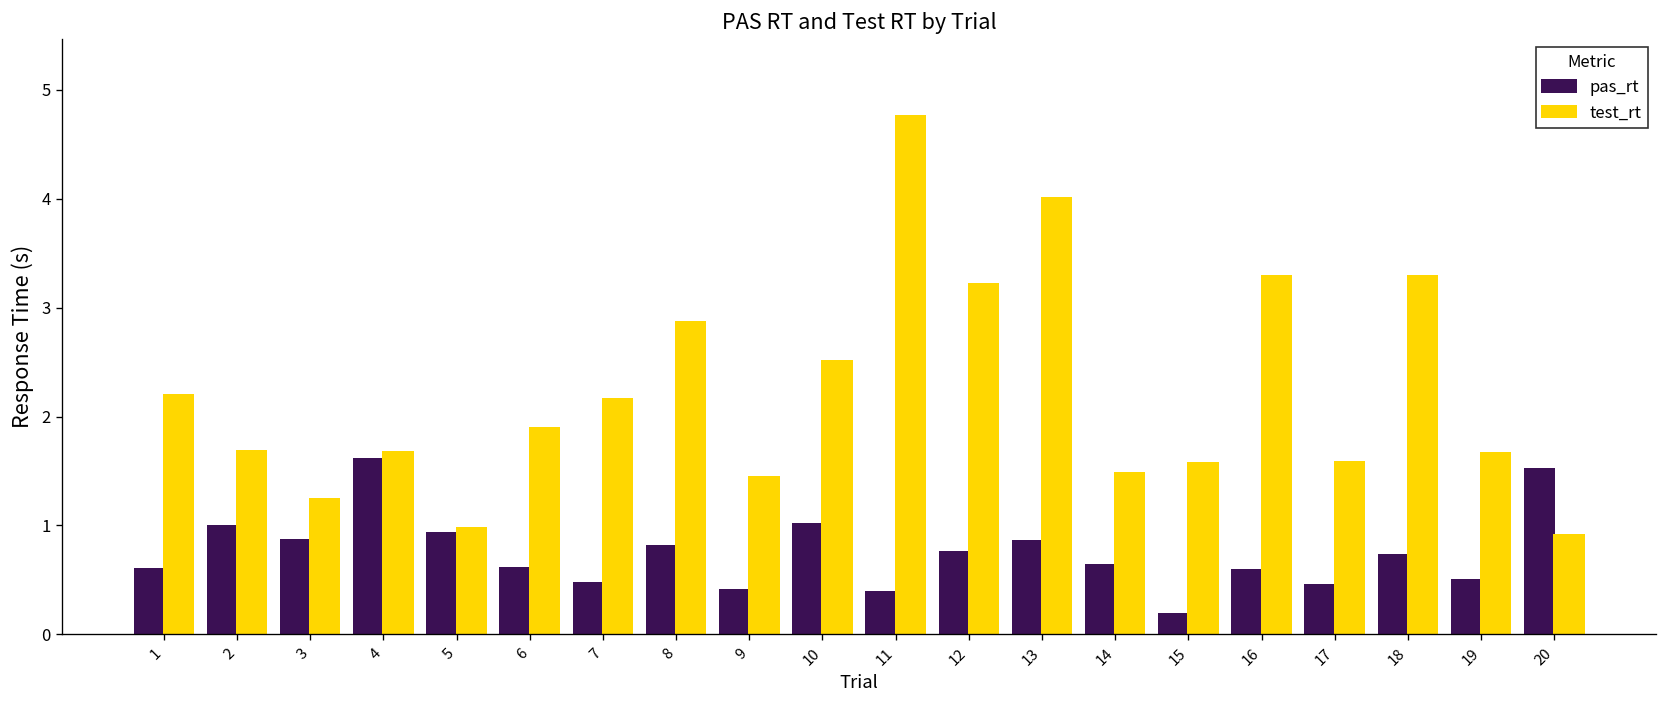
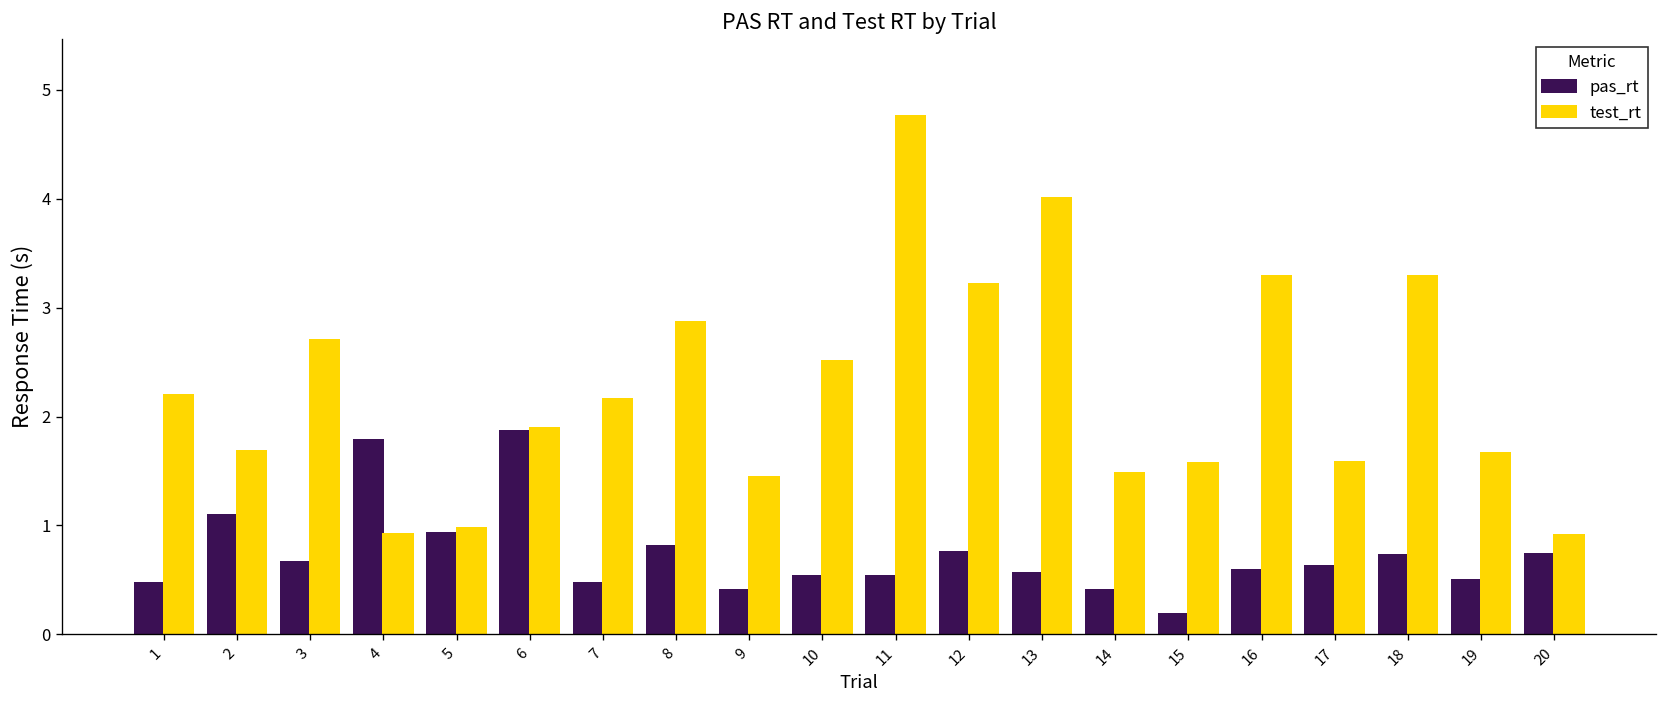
  {
    "pas_rt": {
-     "1": 0.6,
-     "2": 1.0,
-     "3": 0.9,
-     "4": 1.6,
+     "1": 0.5,
+     "2": 1.1,
+     "3": 0.7,
+     "4": 1.8,
      "5": 0.9,
-     "6": 0.6,
+     "6": 1.9,
      "7": 0.5,
      "8": 0.8,
      "9": 0.4,
-     "10": 1.0,
-     "11": 0.4,
+     "10": 0.5,
+     "11": 0.5,
      "12": 0.8,
-     "13": 0.9,
-     "14": 0.6,
+     "13": 0.6,
+     "14": 0.4,
      "15": 0.2,
      "16": 0.6,
-     "17": 0.5,
+     "17": 0.6,
      "18": 0.7,
      "19": 0.5,
-     "20": 1.5
+     "20": 0.7
    },
    "test_rt": {
      "1": 2.2,
      "2": 1.7,
-     "3": 1.2,
-     "4": 1.7,
+     "3": 2.7,
+     "4": 0.9,
      "5": 1.0,
      "6": 1.9,
      "7": 2.2,
      "8": 2.9,
      "9": 1.4,
      "10": 2.5,
      "11": 4.8,
      "12": 3.2,
      "13": 4.0,
      "14": 1.5,
      "15": 1.6,
      "16": 3.3,
      "17": 1.6,
      "18": 3.3,
      "19": 1.7,
      "20": 0.9
    }
  }
